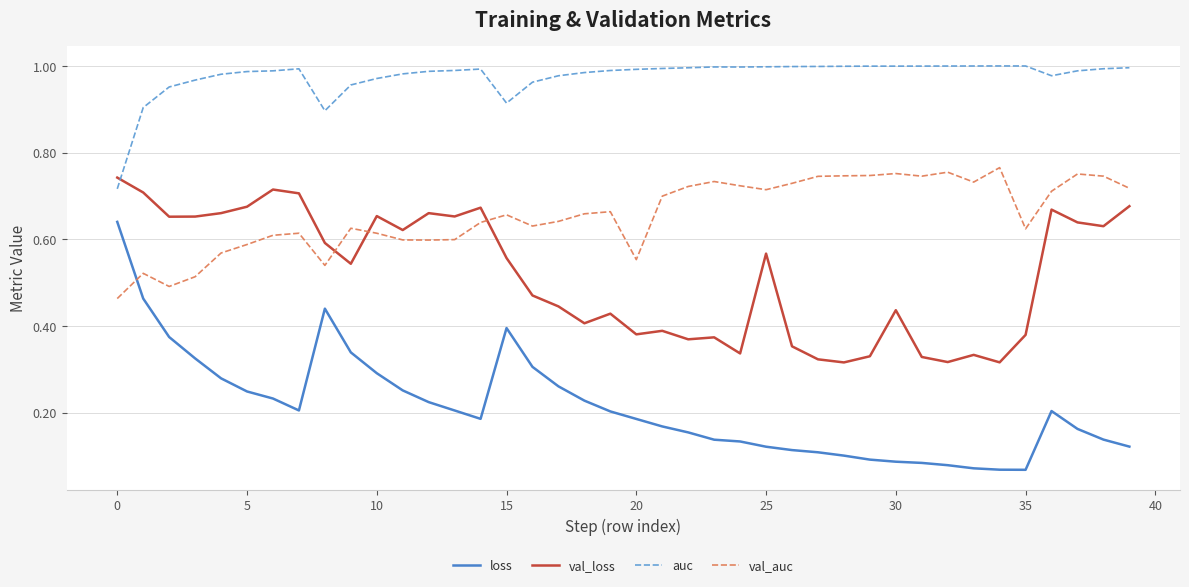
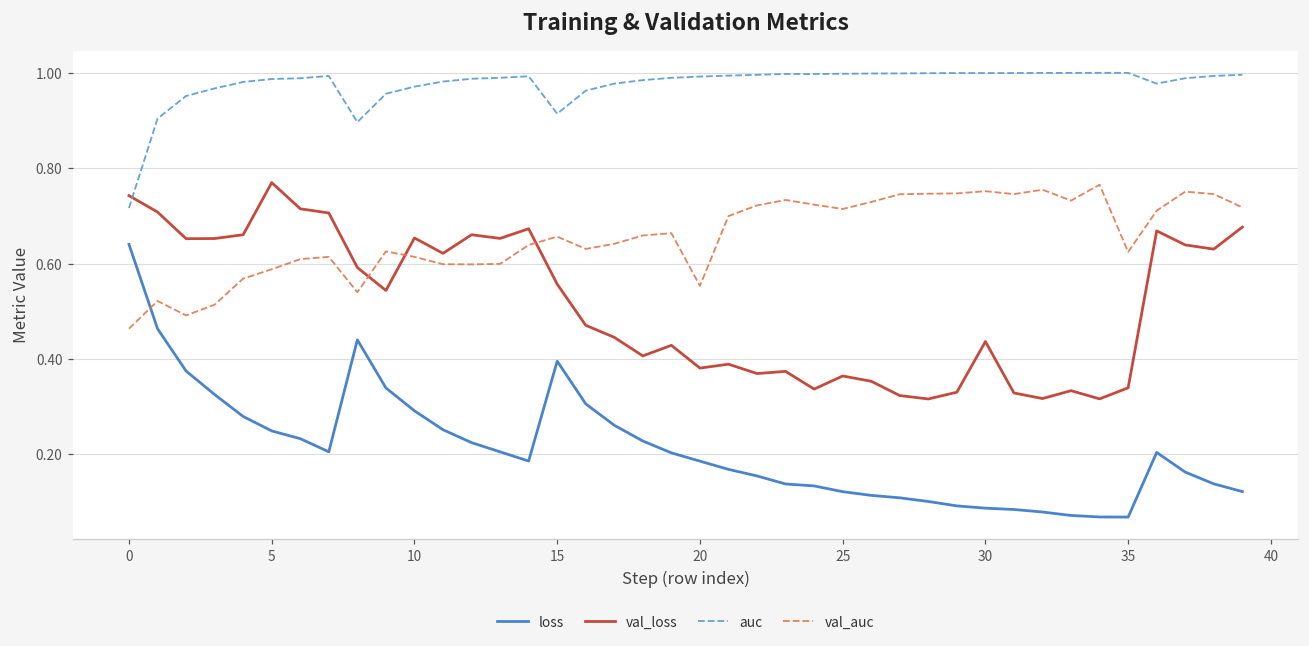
  {
    "val_loss": {
      "0": 0.74,
-     "5": 0.68,
+     "5": 0.77,
      "10": 0.65,
      "15": 0.56,
      "20": 0.38,
-     "25": 0.57,
+     "25": 0.36,
      "30": 0.44,
-     "35": 0.38
+     "35": 0.34
    },
    "val_auc": {
      "0": 0.46,
      "5": 0.59,
      "10": 0.61,
      "15": 0.66,
      "20": 0.55,
      "25": 0.71,
      "30": 0.75,
      "35": 0.62
    }
  }
